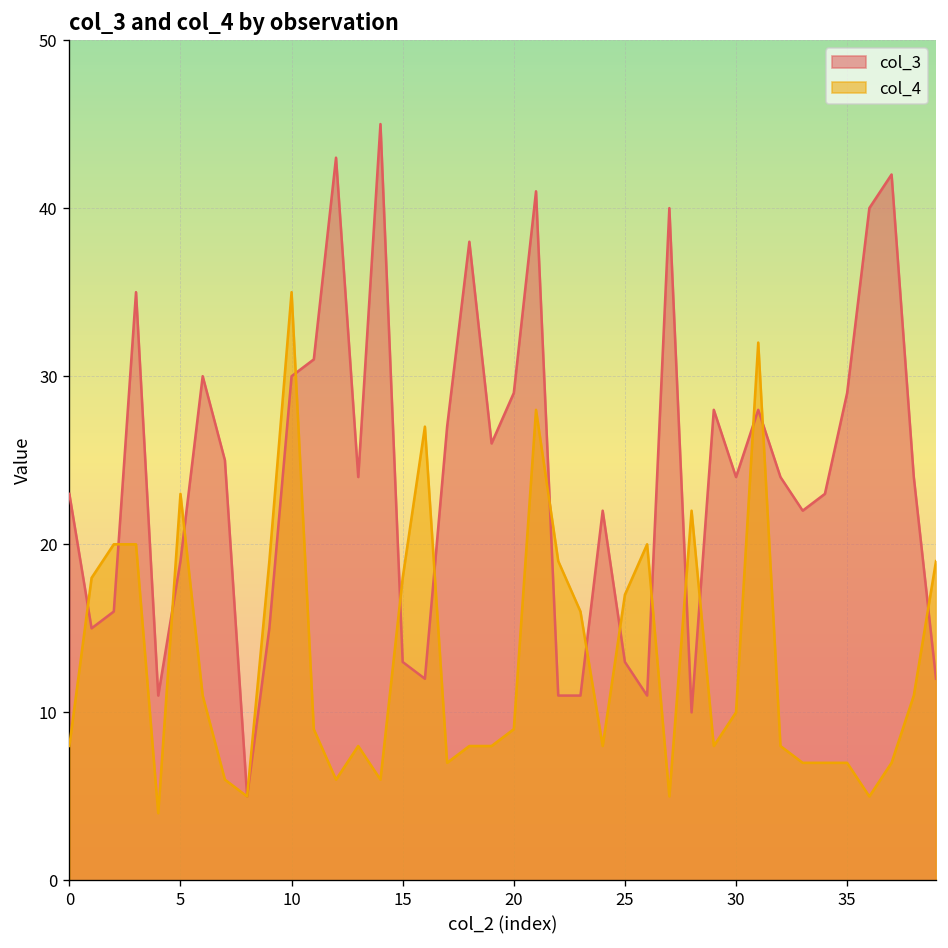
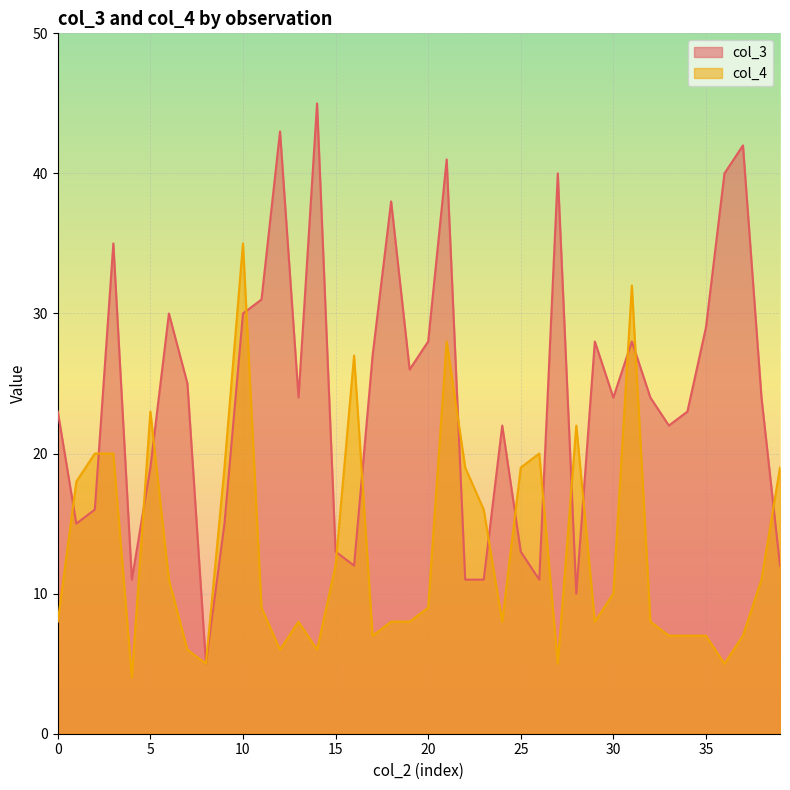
  {
    "col_3": {
      "0": 23,
      "5": 19,
      "10": 30,
      "15": 13,
-     "20": 29,
+     "20": 28,
      "25": 13,
      "30": 24,
      "35": 29
    },
    "col_4": {
      "0": 8,
      "5": 23,
      "10": 35,
-     "15": 18,
+     "15": 12,
      "20": 9,
-     "25": 17,
+     "25": 19,
      "30": 10,
      "35": 7
    }
  }
